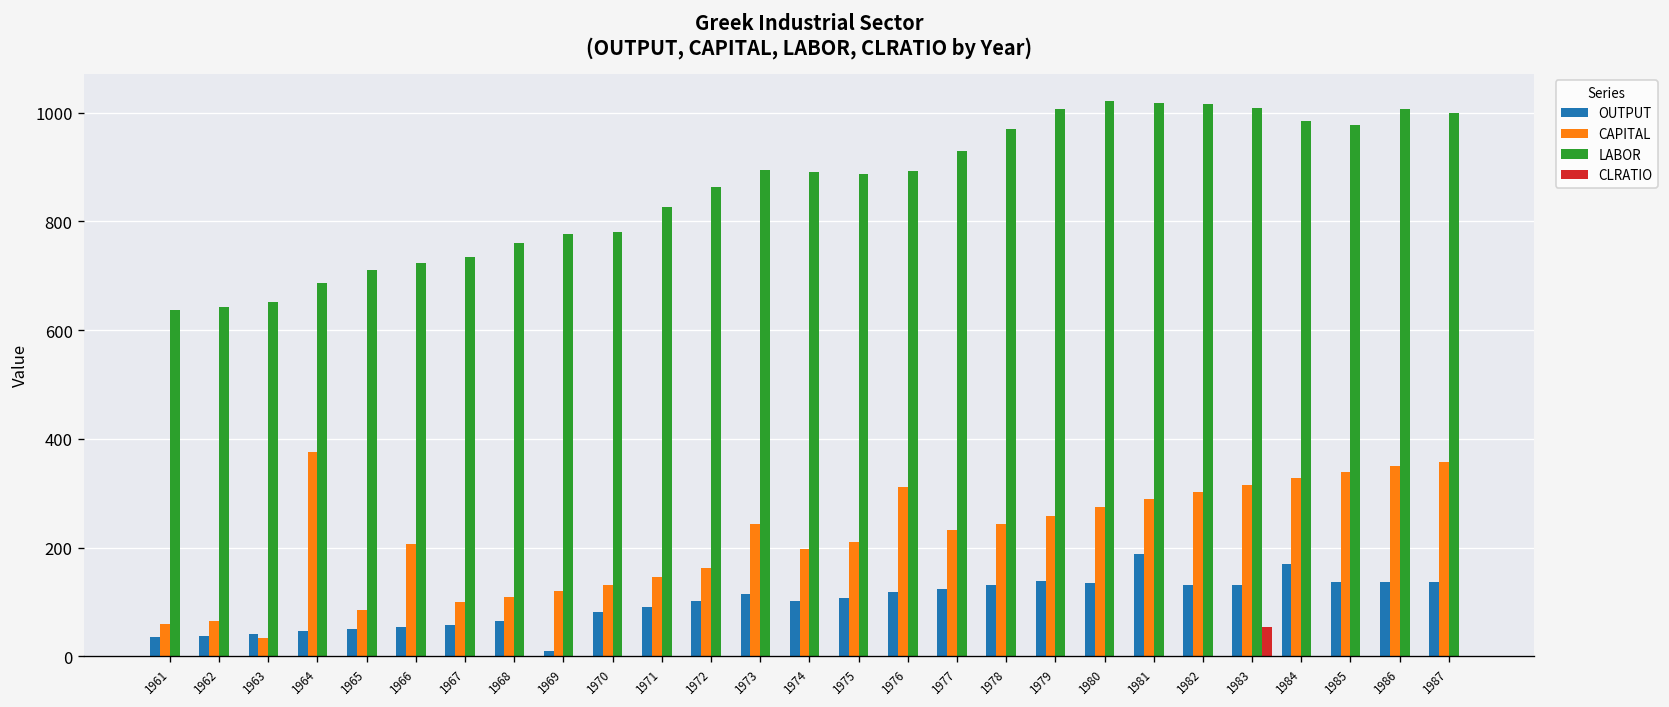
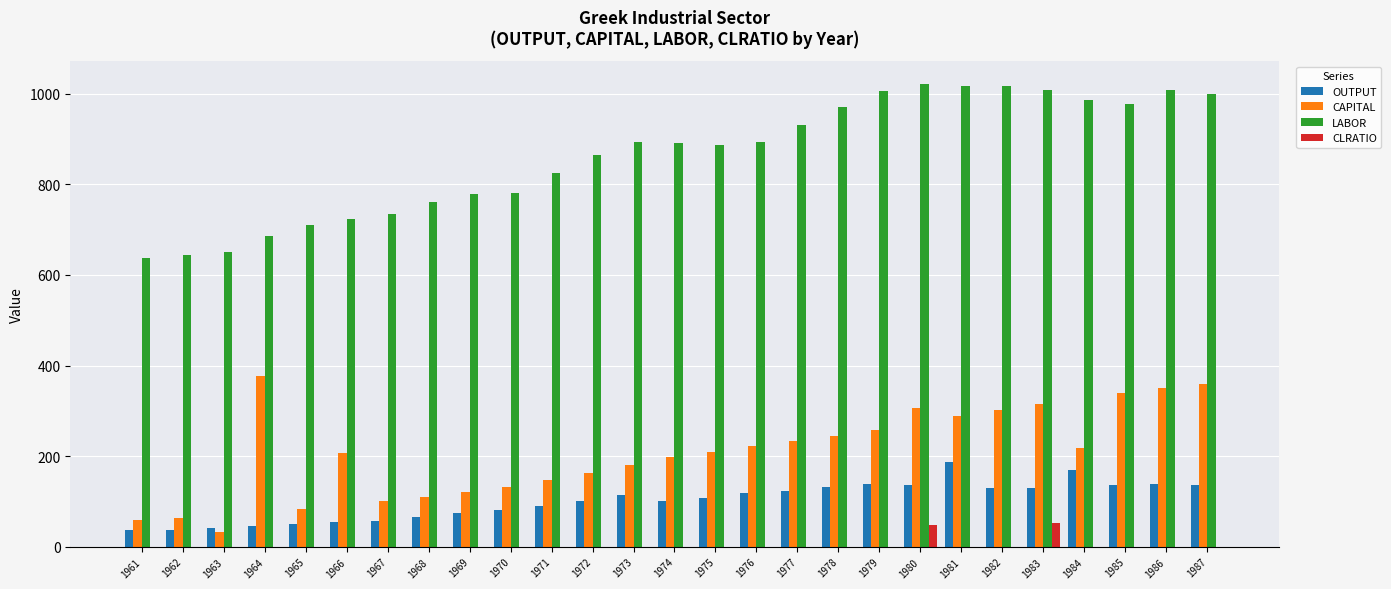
  {
    "OUTPUT": {
      "1961": 40,
      "1962": 40,
      "1963": 40,
      "1964": 50,
      "1965": 50,
      "1966": 50,
      "1967": 60,
      "1968": 70,
-     "1969": 10,
+     "1969": 70,
      "1970": 80,
      "1971": 90,
      "1972": 100,
      "1973": 110,
      "1974": 100,
      "1975": 110,
      "1976": 120,
      "1977": 120,
      "1978": 130,
      "1979": 140,
      "1980": 140,
      "1981": 190,
      "1982": 130,
      "1983": 130,
      "1984": 170,
      "1985": 140,
      "1986": 140,
      "1987": 140
    },
    "CAPITAL": {
      "1961": 60,
      "1962": 60,
      "1963": 30,
      "1964": 380,
      "1965": 80,
      "1966": 210,
      "1967": 100,
      "1968": 110,
      "1969": 120,
      "1970": 130,
      "1971": 150,
      "1972": 160,
-     "1973": 240,
+     "1973": 180,
      "1974": 200,
      "1975": 210,
-     "1976": 310,
+     "1976": 220,
      "1977": 230,
      "1978": 240,
      "1979": 260,
-     "1980": 270,
+     "1980": 310,
      "1981": 290,
      "1982": 300,
      "1983": 310,
-     "1984": 330,
+     "1984": 220,
      "1985": 340,
      "1986": 350,
      "1987": 360
    },
    "LABOR": {
      "1961": 640,
      "1962": 640,
      "1963": 650,
      "1964": 690,
      "1965": 710,
      "1966": 720,
      "1967": 740,
      "1968": 760,
      "1969": 780,
      "1970": 780,
      "1971": 830,
      "1972": 860,
      "1973": 890,
      "1974": 890,
      "1975": 890,
      "1976": 890,
      "1977": 930,
      "1978": 970,
      "1979": 1010,
      "1980": 1020,
      "1981": 1020,
      "1982": 1020,
      "1983": 1010,
      "1984": 990,
      "1985": 980,
      "1986": 1010,
      "1987": 1000
    },
    "CLRATIO": {
-     "1980": 0,
+     "1980": 50,
      "1983": 50
    }
  }
